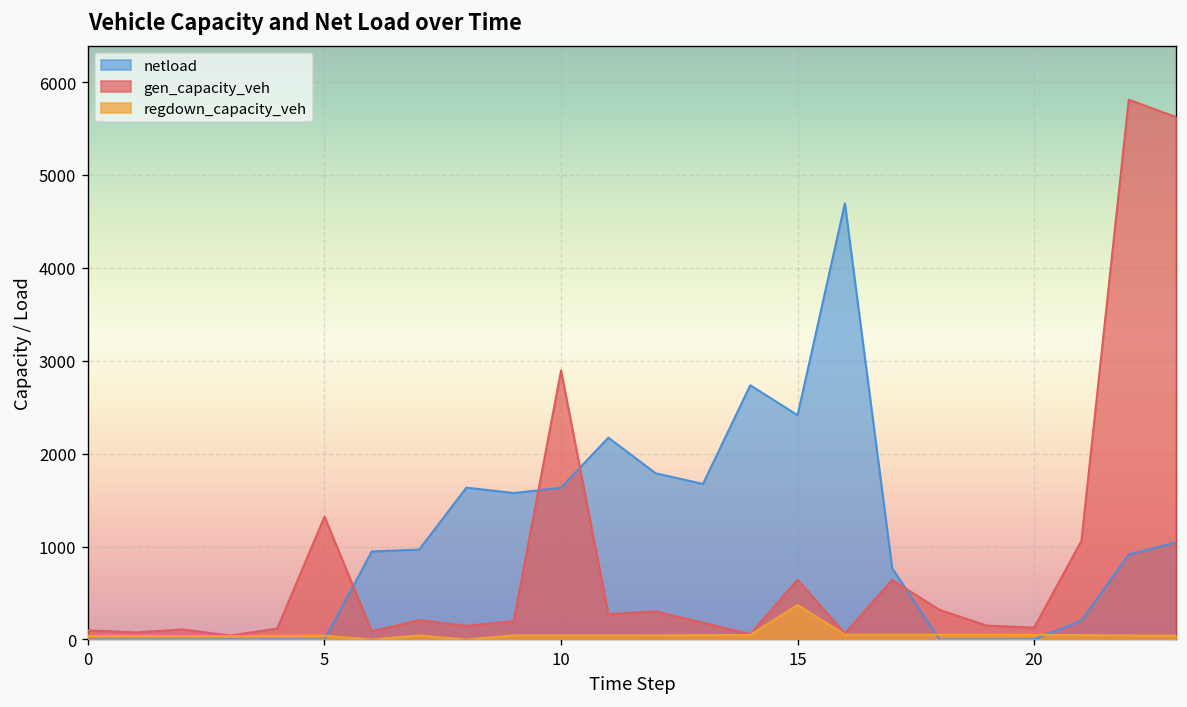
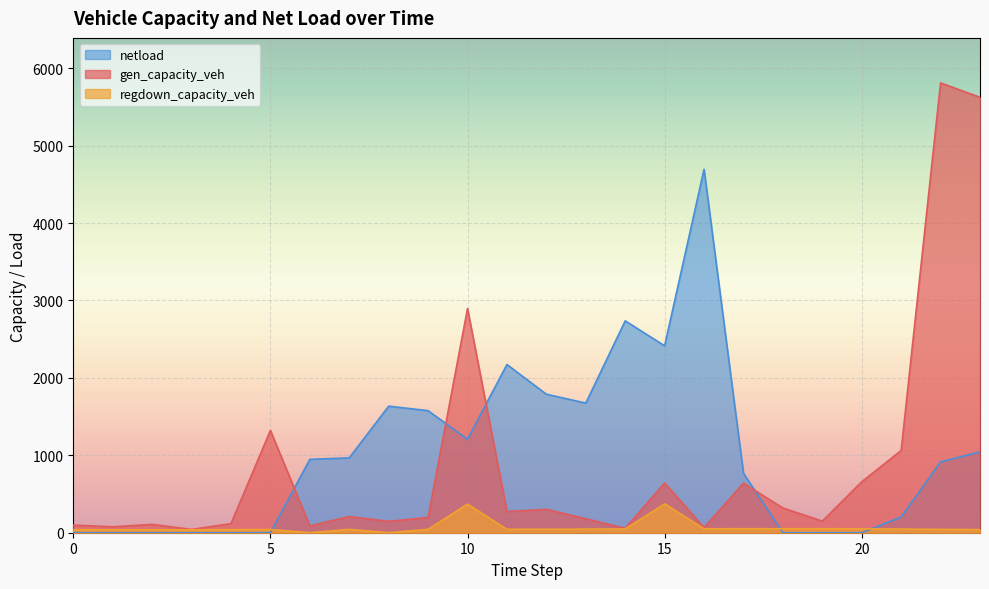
  {
    "netload": {
      "0": 0,
      "5": 0,
-     "10": 1600,
+     "10": 1200,
      "15": 2400,
      "20": 0
    },
    "gen_capacity_veh": {
      "0": 100,
      "5": 1300,
      "10": 2900,
      "15": 600,
-     "20": 100
+     "20": 700
    },
    "regdown_capacity_veh": {
      "0": 0,
      "5": 0,
-     "10": 0,
+     "10": 400,
      "15": 400,
      "20": 100
    }
  }
